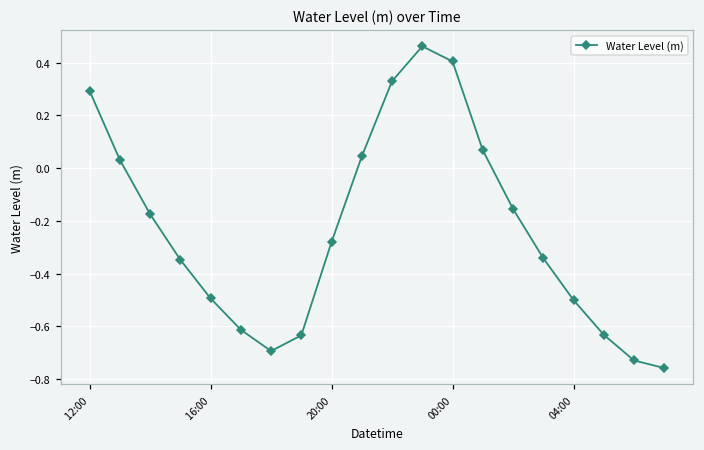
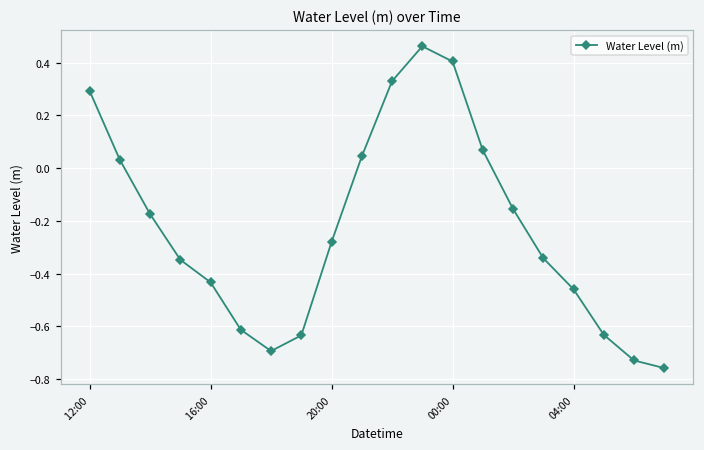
  {
    "12:00": 0.29,
-   "16:00": -0.49,
+   "16:00": -0.43,
    "20:00": -0.28,
    "00:00": 0.41,
-   "04:00": -0.50
+   "04:00": -0.46
  }
